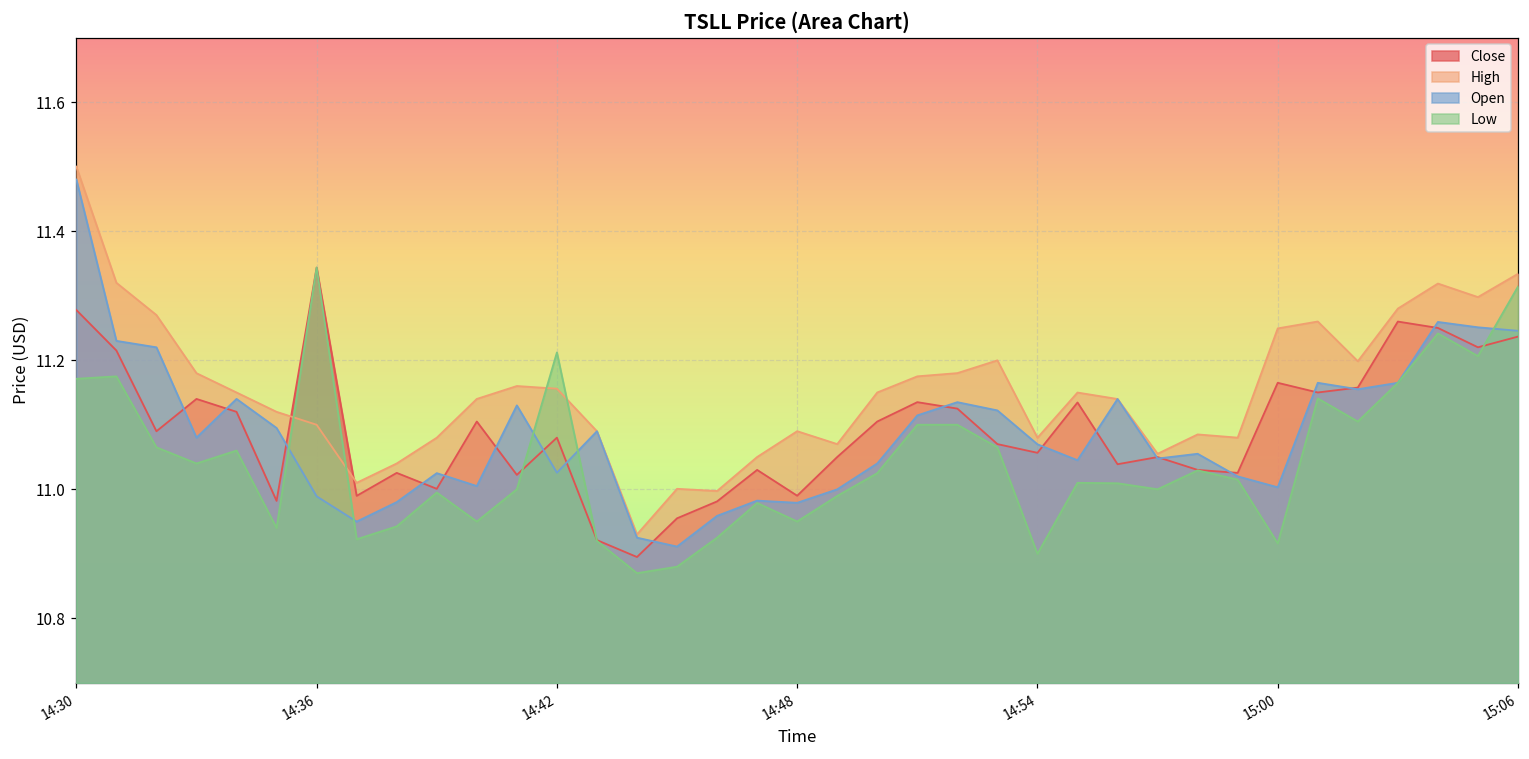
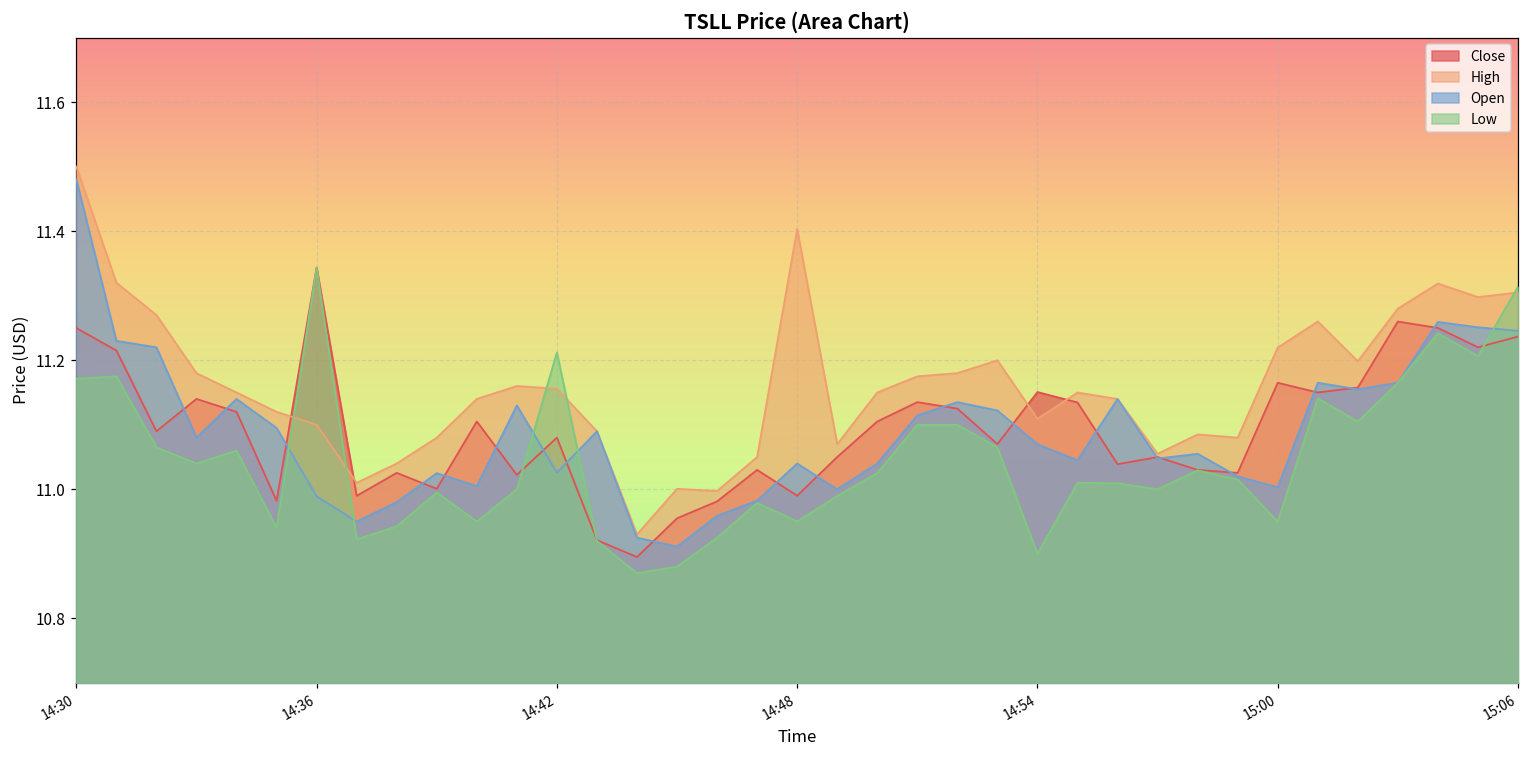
  {
    "Close": {
-     "14:30": 11.28,
+     "14:30": 11.25,
      "14:42": 11.08,
      "14:48": 10.99,
-     "14:54": 11.06,
+     "14:54": 11.15,
      "15:00": 11.16,
      "15:06": 11.24
    },
    "High": {
      "14:30": 11.50,
      "14:36": 11.10,
      "14:42": 11.16,
-     "14:48": 11.09,
-     "14:54": 11.08,
-     "15:00": 11.25,
-     "15:06": 11.33
+     "14:48": 11.40,
+     "14:54": 11.11,
+     "15:00": 11.22,
+     "15:06": 11.31
    },
    "Open": {
      "14:30": 11.48,
      "14:36": 10.99,
      "14:42": 11.03,
-     "14:48": 10.98,
+     "14:48": 11.04,
      "14:54": 11.07,
      "15:00": 11.00,
      "15:06": 11.25
    },
    "Low": {
      "14:30": 11.17,
      "14:42": 11.21,
      "14:48": 10.95,
      "14:54": 10.90,
-     "15:00": 10.92,
+     "15:00": 10.95,
      "15:06": 11.31
    }
  }
